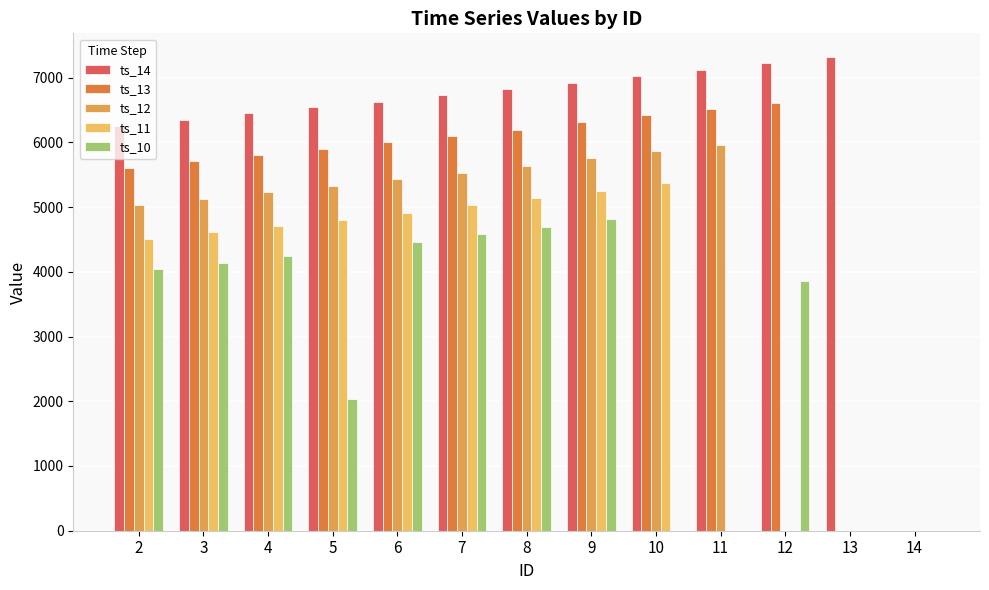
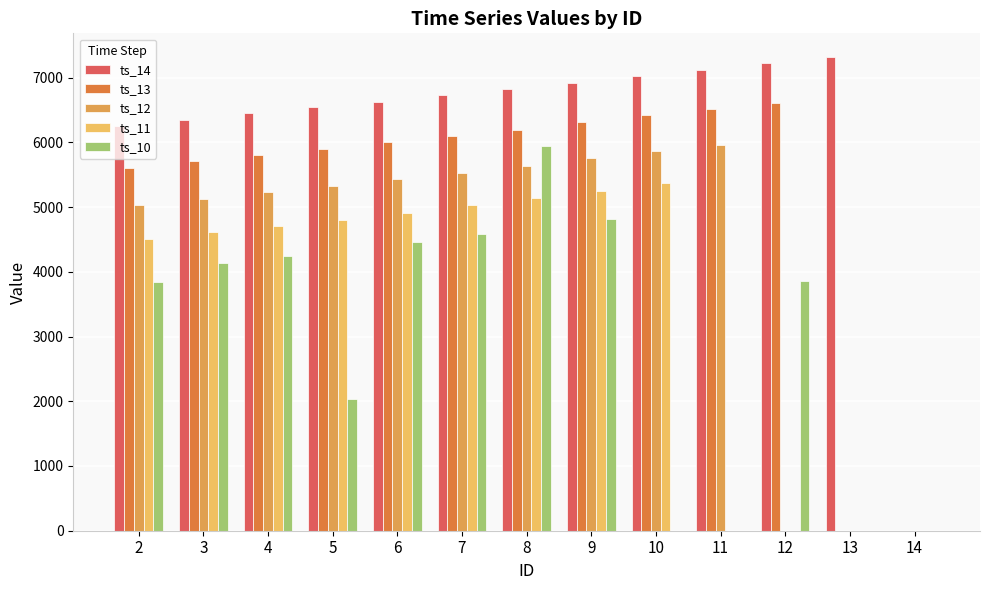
  {
    "ts_10": {
-     "2": 4000,
+     "2": 3800,
      "3": 4100,
      "4": 4200,
      "5": 2000,
      "6": 4500,
      "7": 4600,
-     "8": 4700,
+     "8": 5900,
      "9": 4800,
      "10": 0,
      "11": 0,
      "12": 3900,
      "13": 0,
      "14": 0
    }
  }
